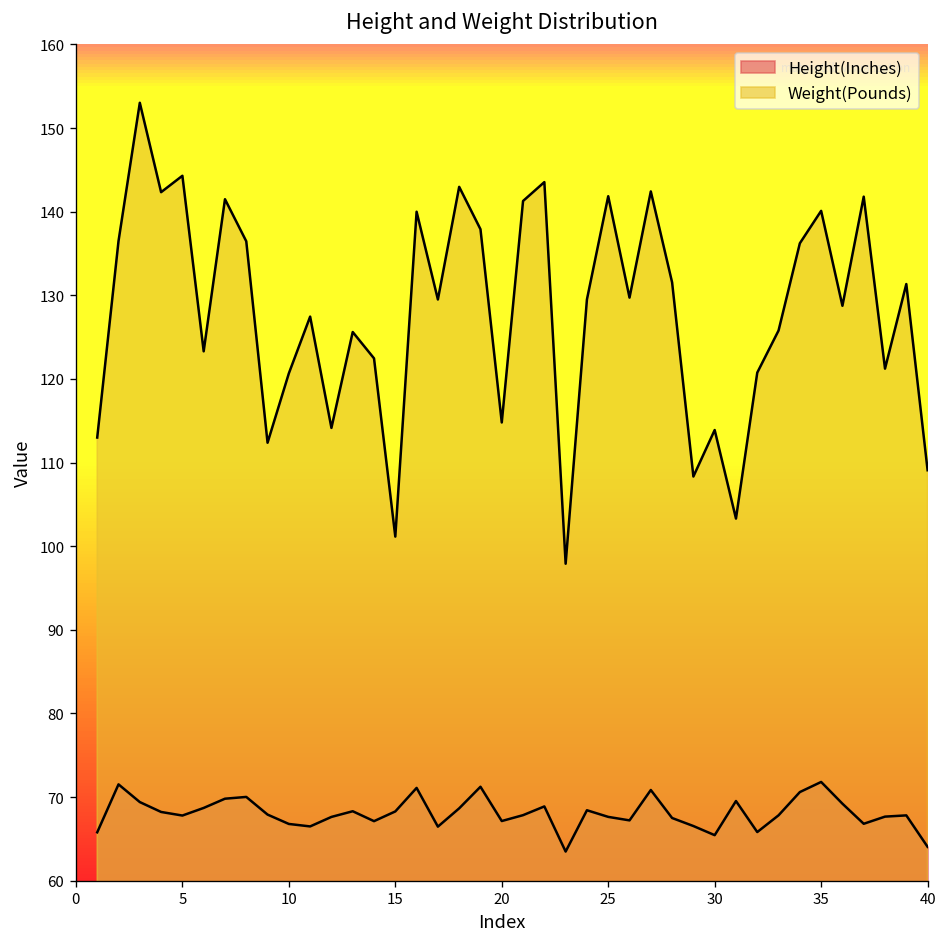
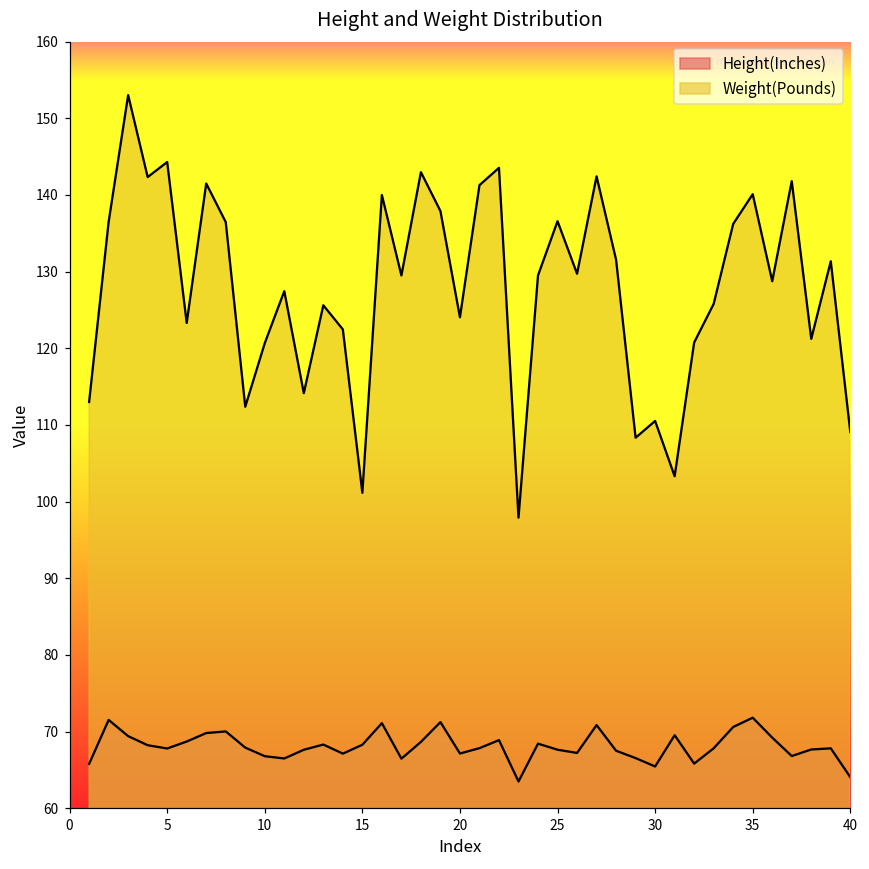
  {
    "Height(Inches)": {
      "5": 68,
      "10": 67,
      "15": 68,
      "20": 67,
      "25": 68,
      "30": 65,
      "35": 72,
      "40": 64
    },
    "Weight(Pounds)": {
      "5": 144,
      "10": 121,
      "15": 101,
-     "20": 115,
-     "25": 142,
-     "30": 114,
+     "20": 124,
+     "25": 137,
+     "30": 111,
      "35": 140,
      "40": 109
    }
  }
